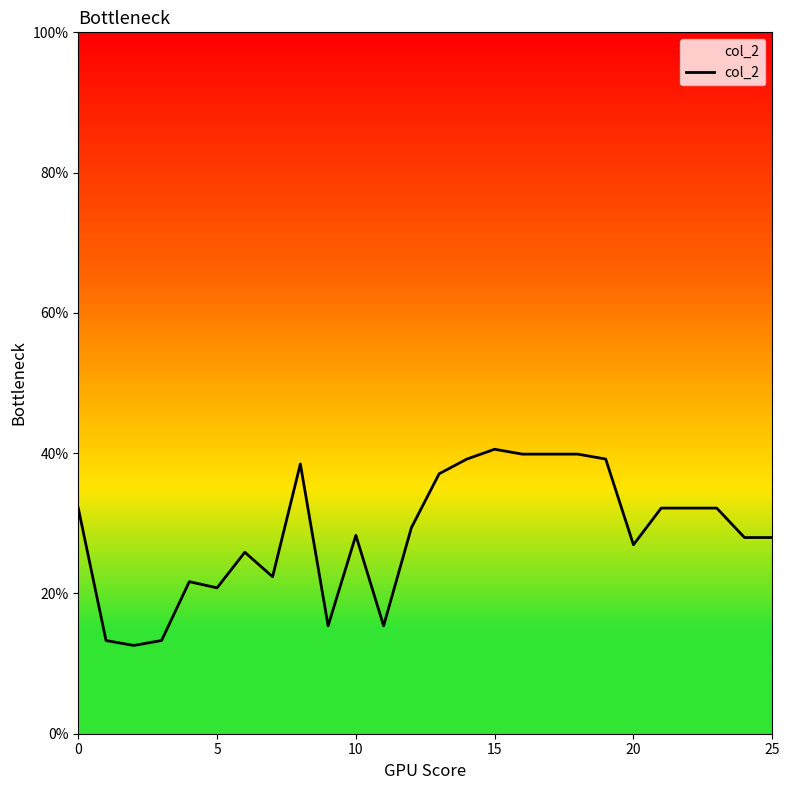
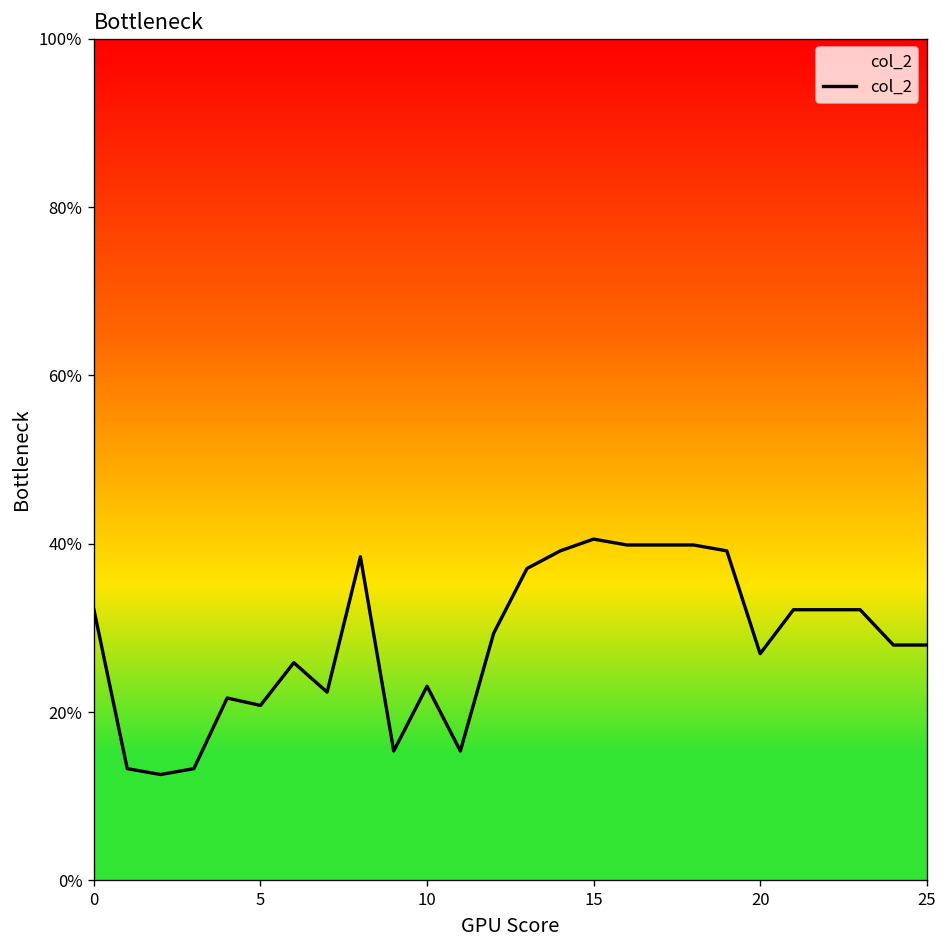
  {
    "0": "32%",
    "5": "21%",
-   "10": "28%",
+   "10": "23%",
    "15": "41%",
    "20": "27%",
    "25": "28%"
  }
